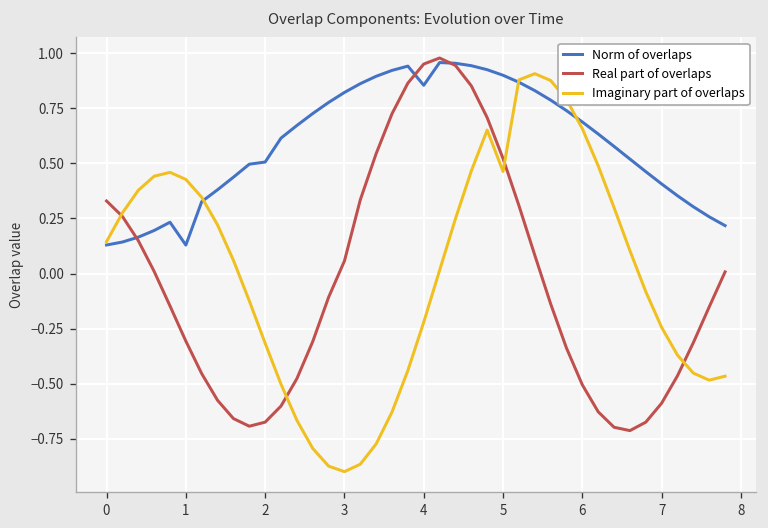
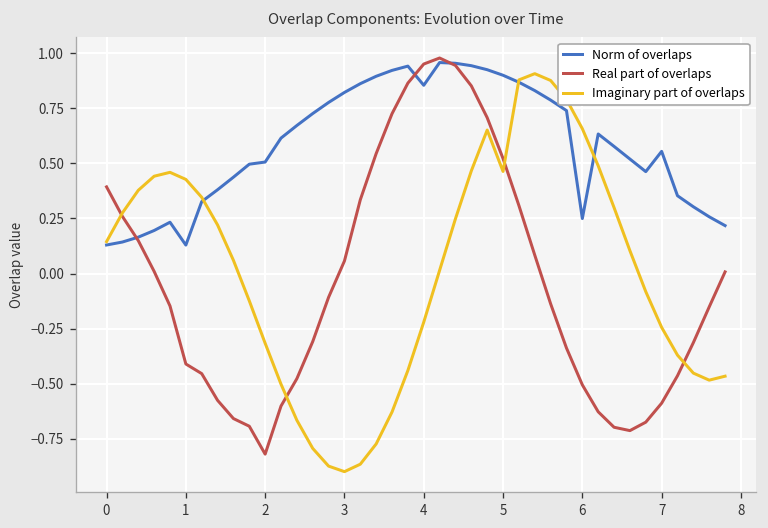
  {
    "Norm of overlaps": {
      "0": 0.13,
      "1": 0.13,
      "2": 0.51,
      "3": 0.82,
      "4": 0.85,
      "5": 0.90,
-     "6": 0.69,
-     "7": 0.41
+     "6": 0.25,
+     "7": 0.55
    },
    "Real part of overlaps": {
-     "0": 0.33,
-     "1": -0.31,
-     "2": -0.68,
+     "0": 0.39,
+     "1": -0.41,
+     "2": -0.82,
      "3": 0.06,
      "4": 0.95,
      "5": 0.52,
      "6": -0.51,
      "7": -0.59
    },
    "Imaginary part of overlaps": {
      "0": 0.14,
      "1": 0.43,
      "2": -0.32,
      "3": -0.90,
      "4": -0.22,
      "5": 0.46,
      "6": 0.66,
      "7": -0.24
    }
  }
